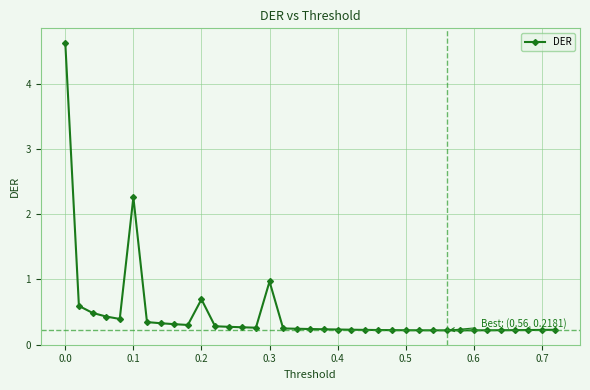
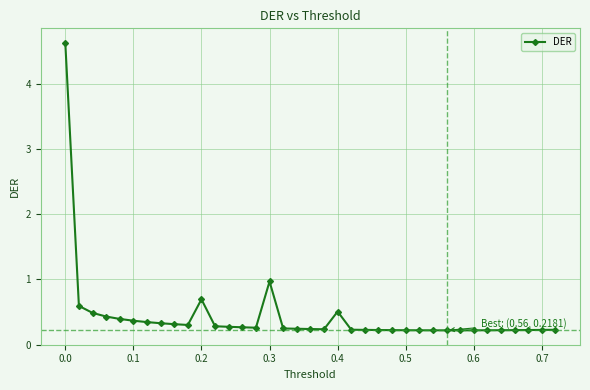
  {
    "0.0": 4.6,
-   "0.1": 2.3,
+   "0.1": 0.4,
    "0.2": 0.7,
    "0.3": 1.0,
-   "0.4": 0.2,
+   "0.4": 0.5,
    "0.5": 0.2
  }
